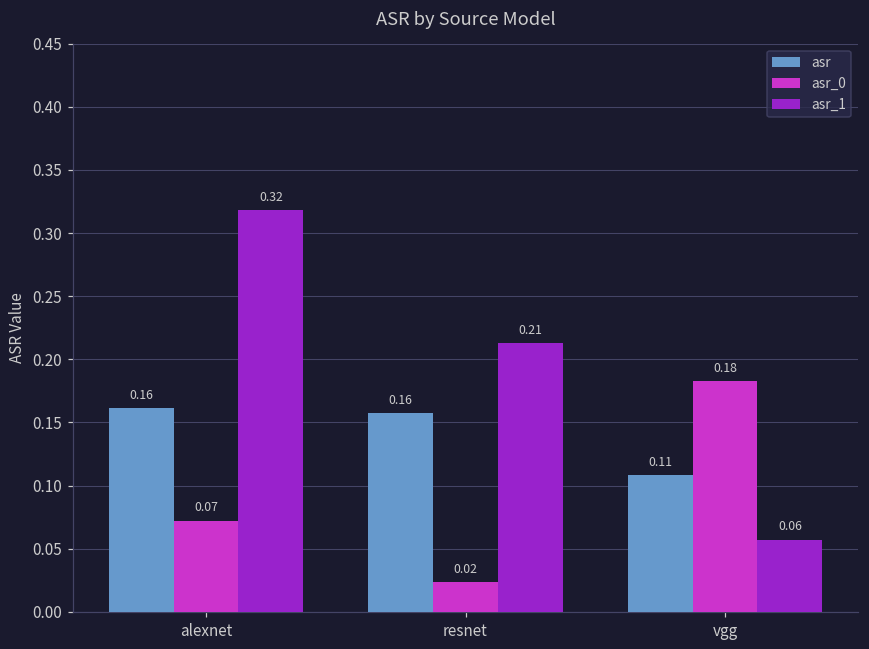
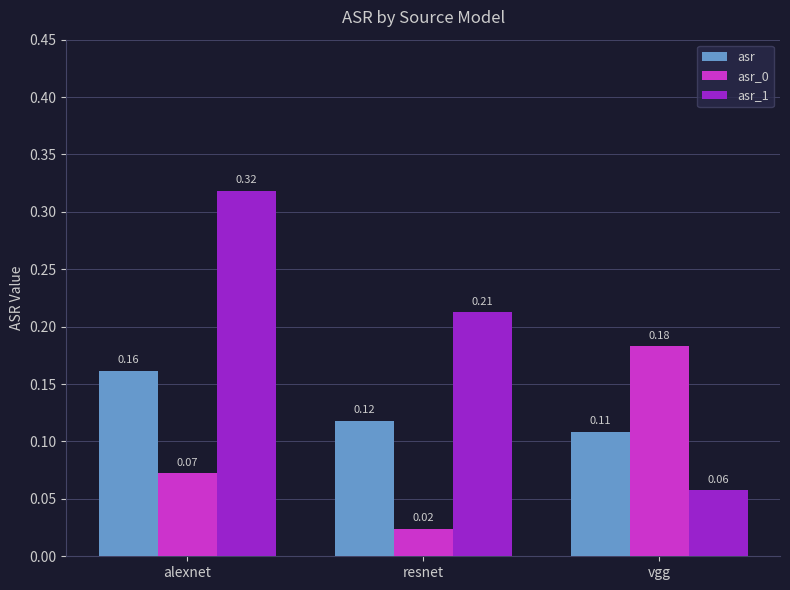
  {
    "asr": {
      "alexnet": 0.16,
-     "resnet": 0.16,
+     "resnet": 0.12,
      "vgg": 0.11
    }
  }
